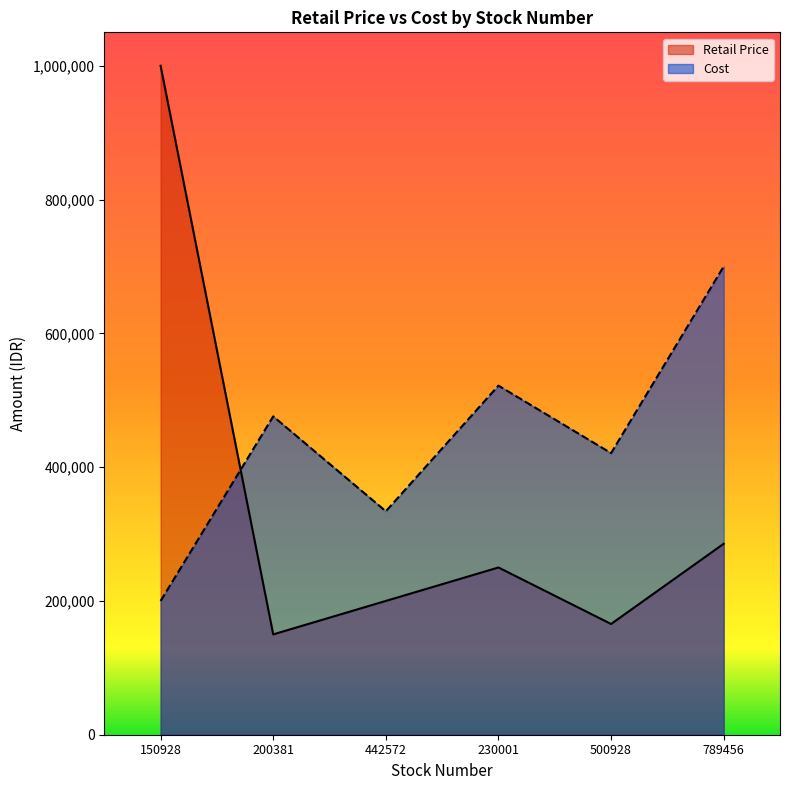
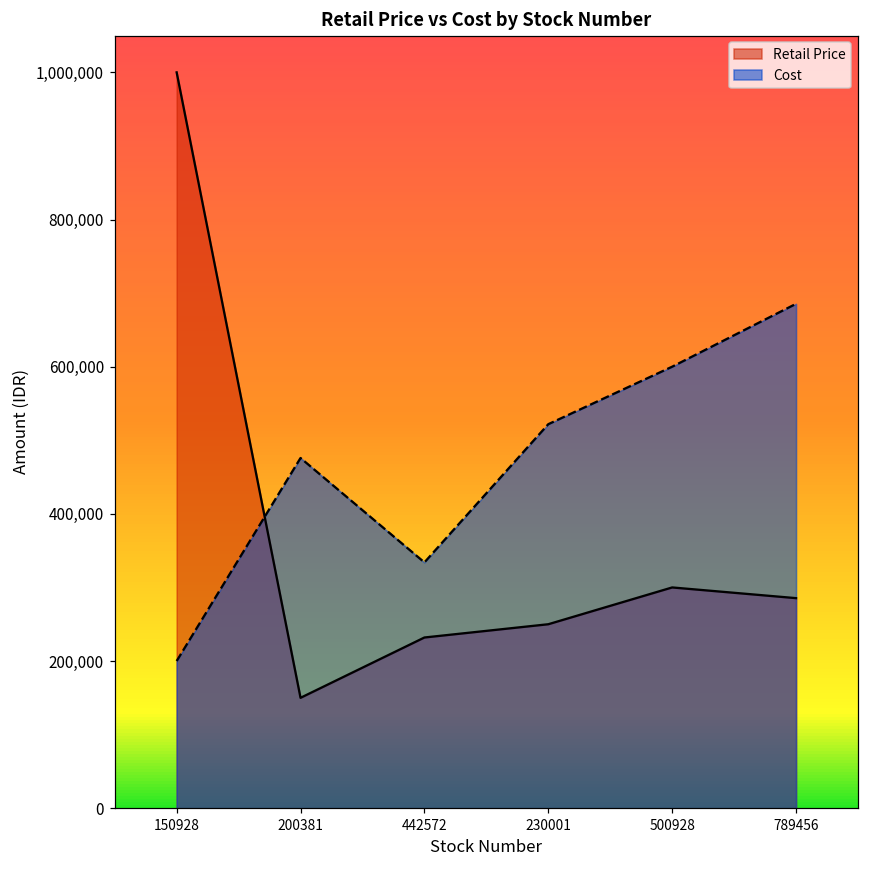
  {
    "Retail Price": {
      "150928": "1,000,000",
      "200381": "150,000",
-     "442572": "200,000",
+     "442572": "230,000",
      "230001": "250,000",
-     "500928": "170,000",
+     "500928": "300,000",
      "789456": "290,000"
    },
    "Cost": {
      "150928": "200,000",
      "200381": "480,000",
      "442572": "330,000",
      "230001": "520,000",
-     "500928": "420,000",
-     "789456": "700,000"
+     "500928": "600,000",
+     "789456": "690,000"
    }
  }
